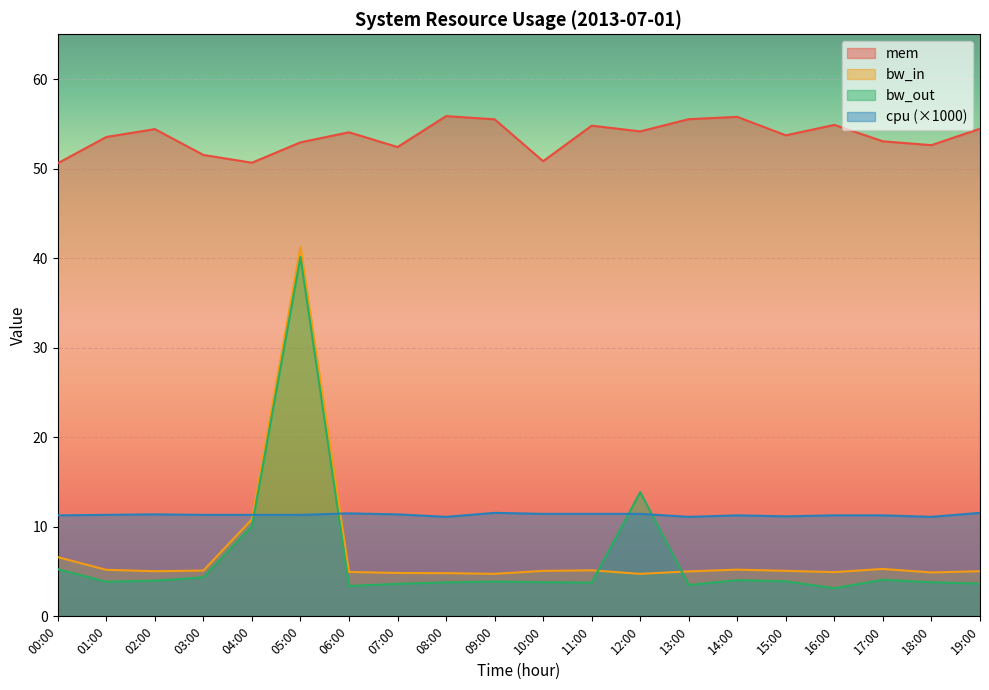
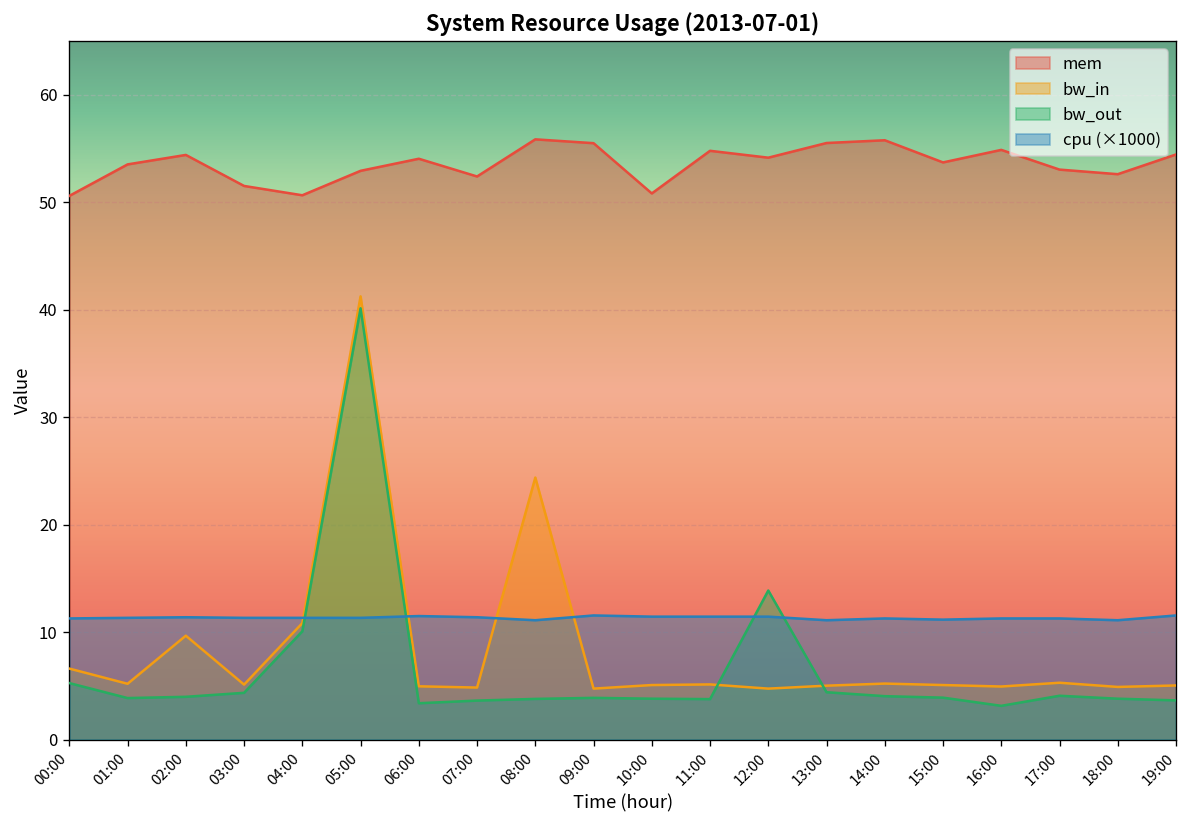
  {
    "mem": {
      "00:00": 51,
      "01:00": 54,
      "02:00": 54,
      "03:00": 52,
      "04:00": 51,
      "05:00": 53,
      "06:00": 54,
      "07:00": 52,
      "08:00": 56,
      "09:00": 56,
      "10:00": 51,
      "11:00": 55,
      "12:00": 54,
      "13:00": 56,
      "14:00": 56,
      "15:00": 54,
      "16:00": 55,
      "17:00": 53,
      "18:00": 53,
      "19:00": 54
    },
    "bw_in": {
      "00:00": 7,
      "01:00": 5,
-     "02:00": 5,
+     "02:00": 10,
      "03:00": 5,
      "04:00": 11,
      "05:00": 41,
      "06:00": 5,
      "07:00": 5,
-     "08:00": 5,
+     "08:00": 24,
      "09:00": 5,
      "10:00": 5,
      "11:00": 5,
      "12:00": 5,
      "13:00": 5,
      "14:00": 5,
      "15:00": 5,
      "16:00": 5,
      "17:00": 5,
      "18:00": 5,
      "19:00": 5
    },
    "bw_out": {
      "00:00": 5,
      "01:00": 4,
      "02:00": 4,
      "03:00": 4,
      "04:00": 10,
      "05:00": 40,
      "06:00": 3,
      "07:00": 4,
      "08:00": 4,
      "09:00": 4,
      "10:00": 4,
      "11:00": 4,
      "12:00": 14,
-     "13:00": 3,
+     "13:00": 4,
      "14:00": 4,
      "15:00": 4,
      "16:00": 3,
      "17:00": 4,
      "18:00": 4,
      "19:00": 4
    },
    "cpu (×1000)": {
      "00:00": 11,
      "01:00": 11,
      "02:00": 11,
      "03:00": 11,
      "04:00": 11,
      "05:00": 11,
      "06:00": 11,
      "07:00": 11,
      "08:00": 11,
      "09:00": 12,
      "10:00": 11,
      "11:00": 11,
      "12:00": 11,
      "13:00": 11,
      "14:00": 11,
      "15:00": 11,
      "16:00": 11,
      "17:00": 11,
      "18:00": 11,
      "19:00": 12
    }
  }
